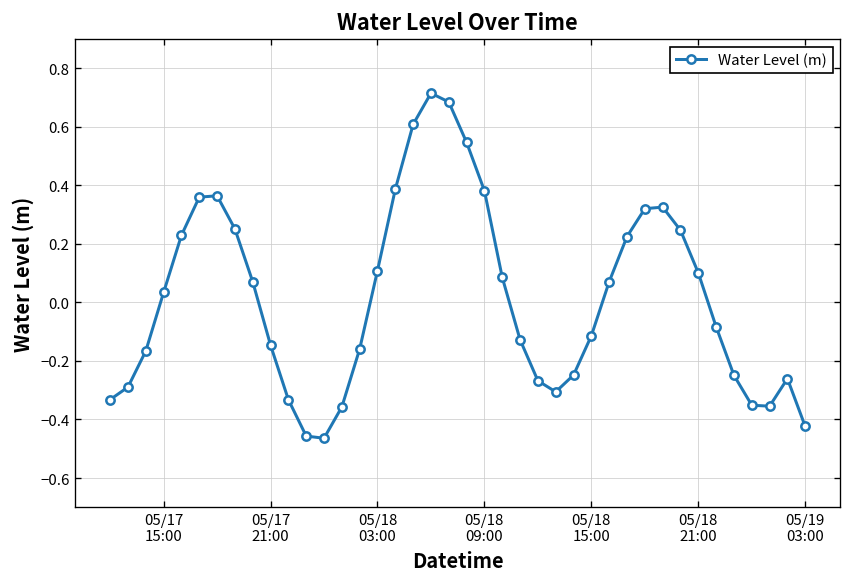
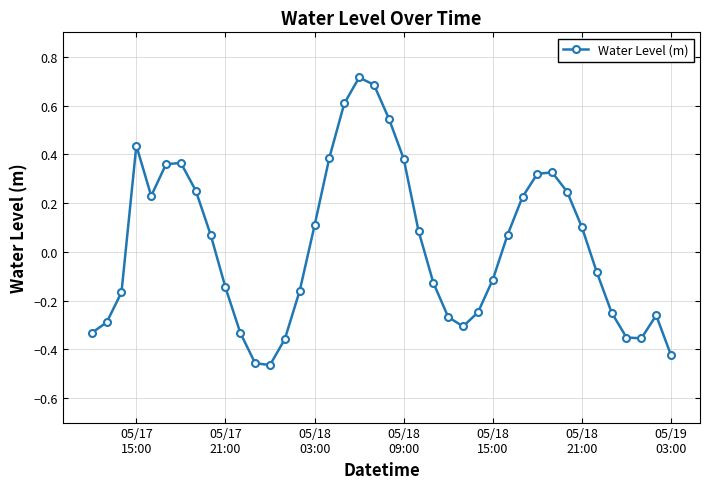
  {
-   "05/17 15:00": 0.03,
+   "05/17 15:00": 0.44,
    "05/17 21:00": -0.15,
    "05/18 03:00": 0.11,
    "05/18 09:00": 0.38,
    "05/18 15:00": -0.11,
    "05/18 21:00": 0.10,
    "05/19 03:00": -0.42
  }
